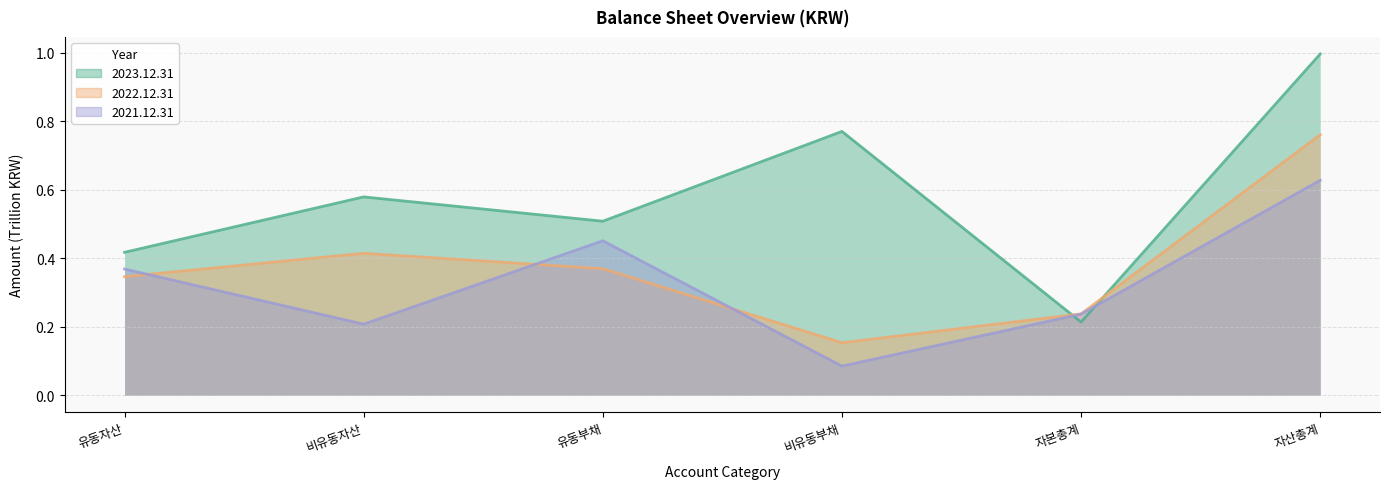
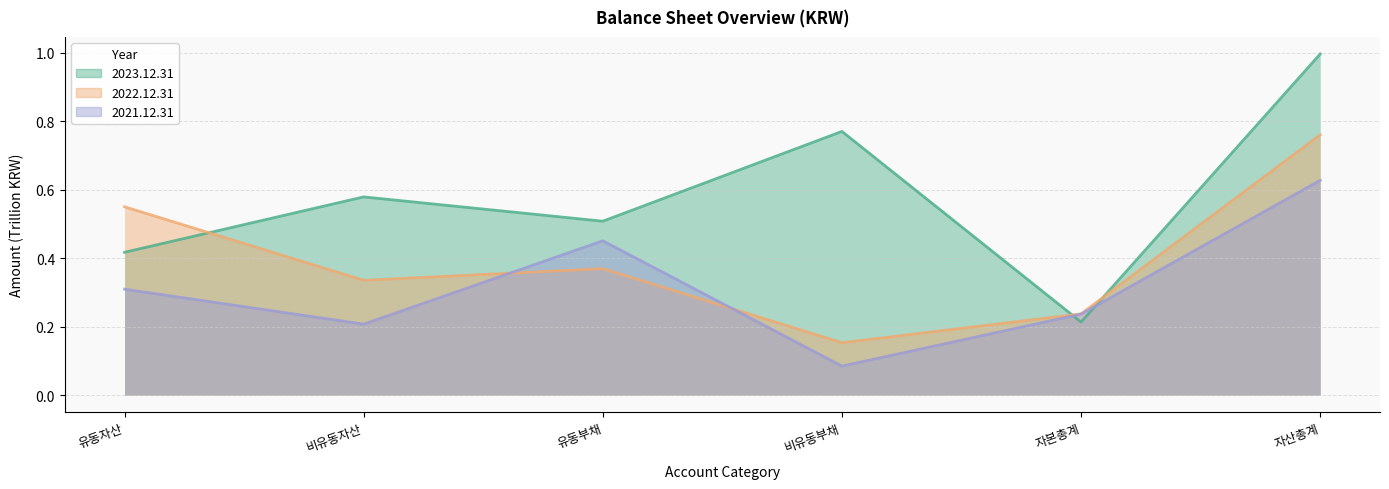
  {
    "2023.12.31": {
      "유동자산": 0.42,
      "비유동자산": 0.58,
      "유동부채": 0.51,
      "비유동부채": 0.77,
      "자본총계": 0.21,
      "자산총계": 1.00
    },
    "2022.12.31": {
-     "유동자산": 0.35,
-     "비유동자산": 0.41,
+     "유동자산": 0.55,
+     "비유동자산": 0.34,
      "유동부채": 0.37,
      "비유동부채": 0.15,
      "자산총계": 0.76
    },
    "2021.12.31": {
-     "유동자산": 0.37,
+     "유동자산": 0.31,
      "비유동자산": 0.21,
      "유동부채": 0.45,
      "비유동부채": 0.08,
      "자산총계": 0.63
    }
  }
